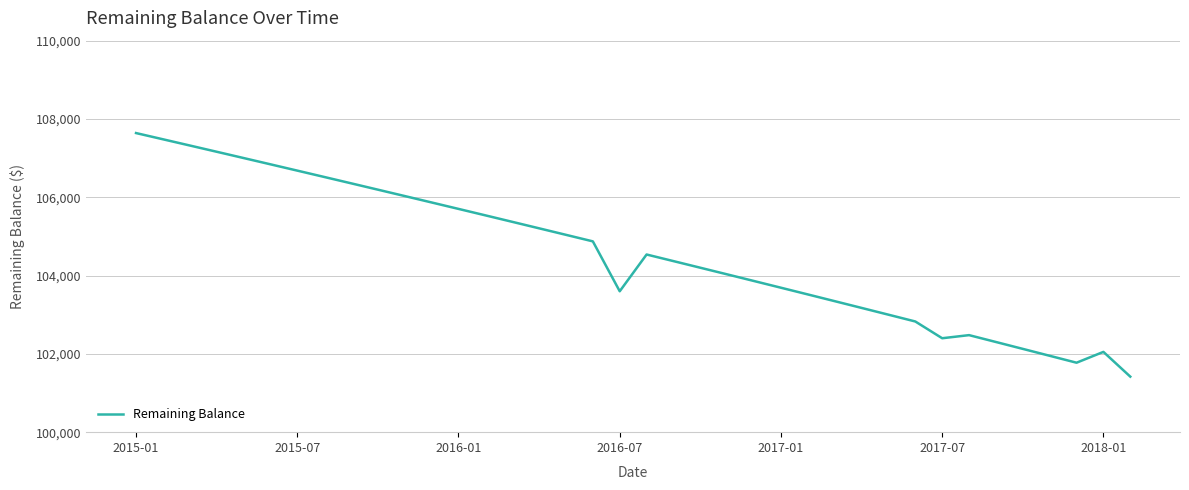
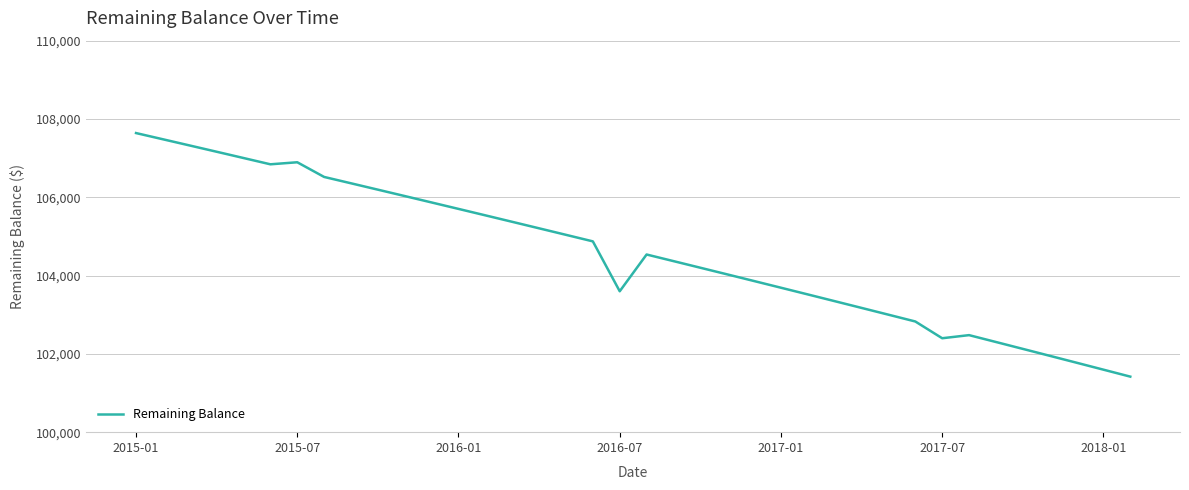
  {
    "2015-01": "107,600",
-   "2015-07": "106,700",
+   "2015-07": "106,900",
    "2016-01": "105,700",
    "2016-07": "103,600",
    "2017-01": "103,700",
    "2017-07": "102,400",
-   "2018-01": "102,100"
+   "2018-01": "101,600"
  }
